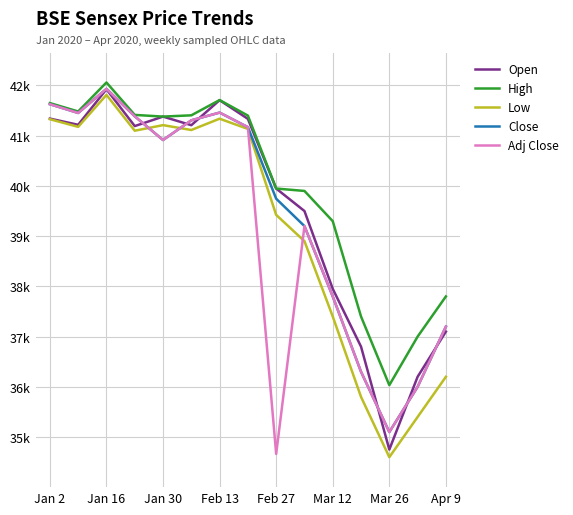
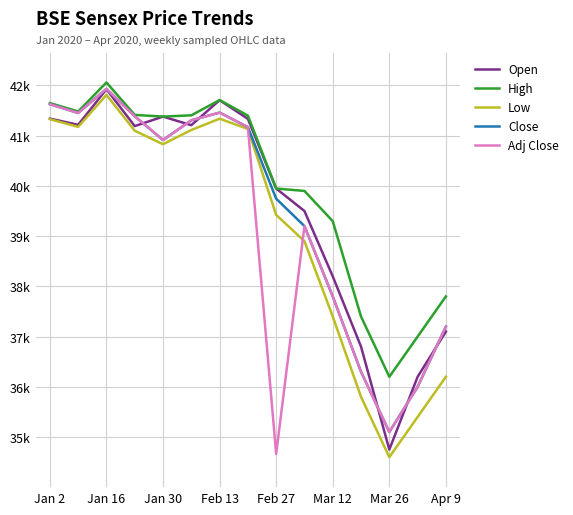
  {
    "Open": {
-     "Mar 12": 38000,
+     "Mar 12": 38200,
      "Mar 26": 34800,
      "Apr 9": 37100
    },
    "High": {
      "Jan 16": 42100,
      "Mar 12": 39300,
-     "Mar 26": 36000,
+     "Mar 26": 36200,
      "Apr 9": 37800
    },
    "Low": {
      "Jan 16": 41800,
-     "Jan 30": 41200,
+     "Jan 30": 40800,
      "Feb 13": 41300,
      "Feb 27": 39400,
      "Mar 12": 37400,
      "Mar 26": 34600,
      "Apr 9": 36200
    },
    "Close": {
      "Feb 27": 39700
    },
    "Adj Close": {
      "Feb 27": 34700
    }
  }
